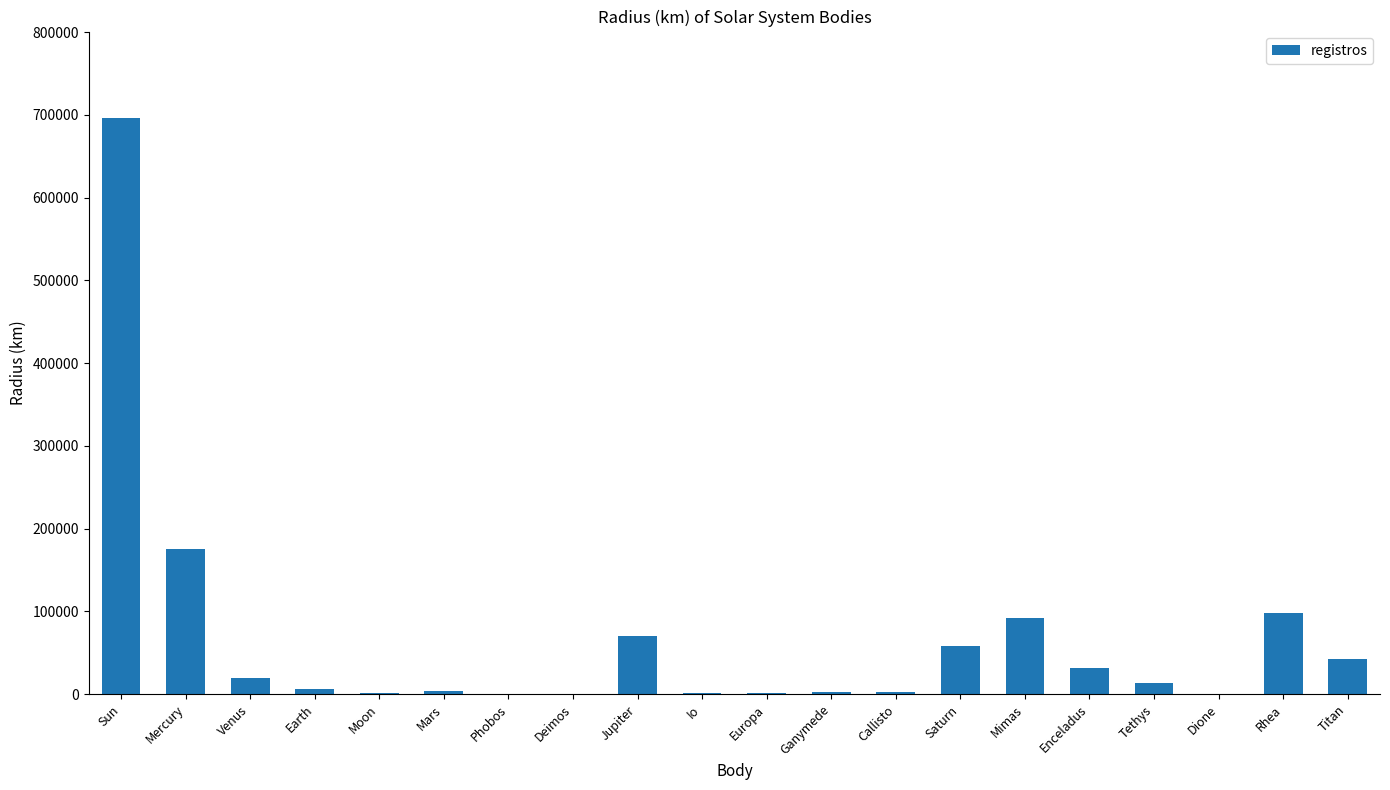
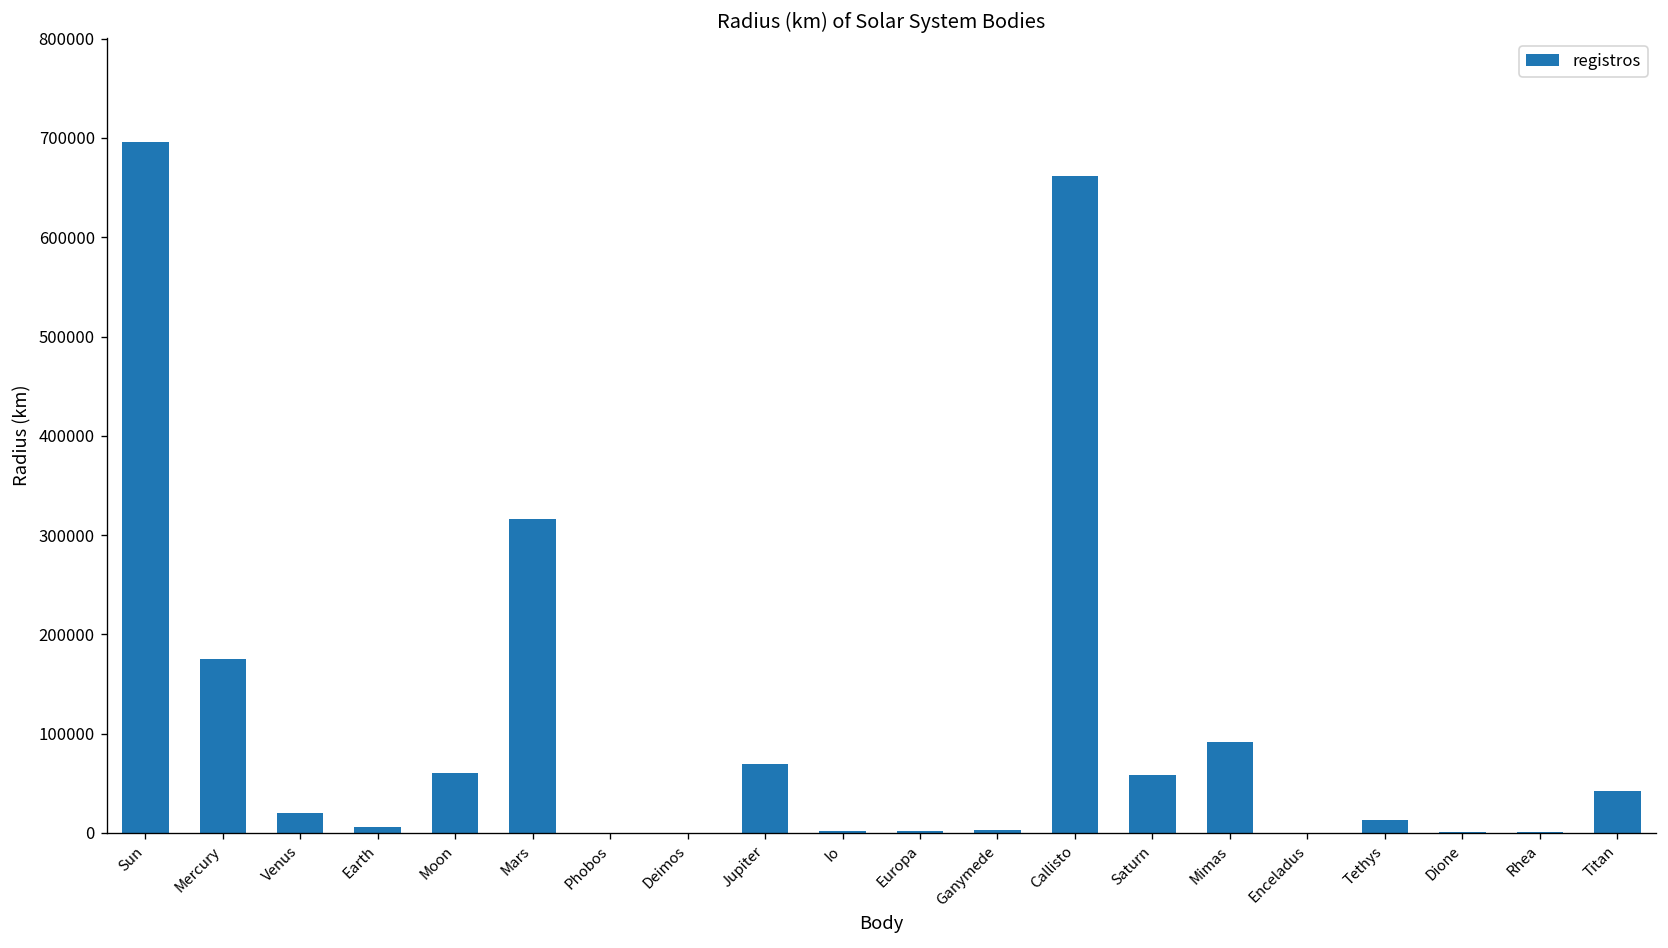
  {
    "Sun": 700000,
    "Mercury": 180000,
    "Venus": 20000,
    "Earth": 10000,
-   "Moon": 0,
-   "Mars": 0,
+   "Moon": 60000,
+   "Mars": 320000,
    "Jupiter": 70000,
-   "Callisto": 0,
+   "Callisto": 660000,
    "Saturn": 60000,
    "Mimas": 90000,
-   "Enceladus": 30000,
+   "Enceladus": 0,
    "Tethys": 10000,
-   "Rhea": 100000,
+   "Rhea": 0,
    "Titan": 40000
  }
